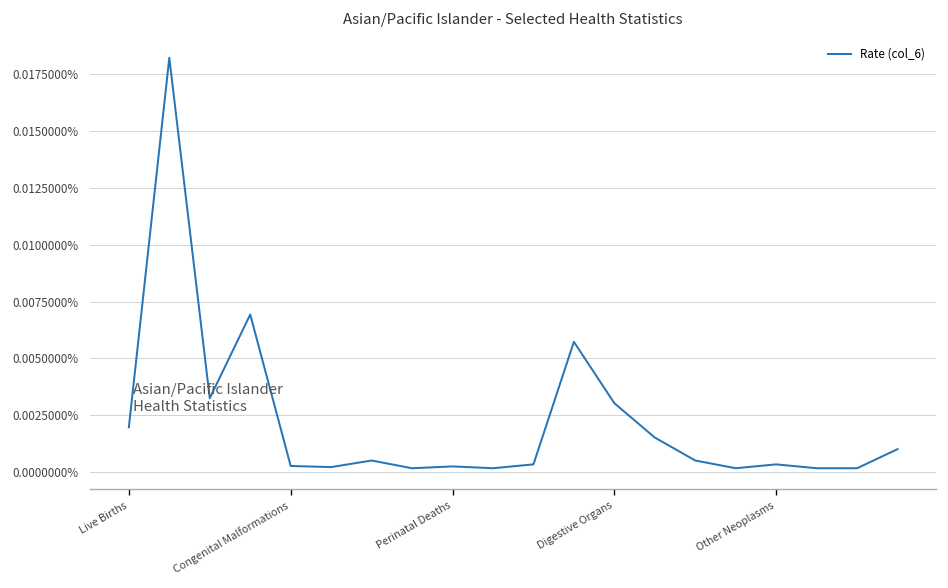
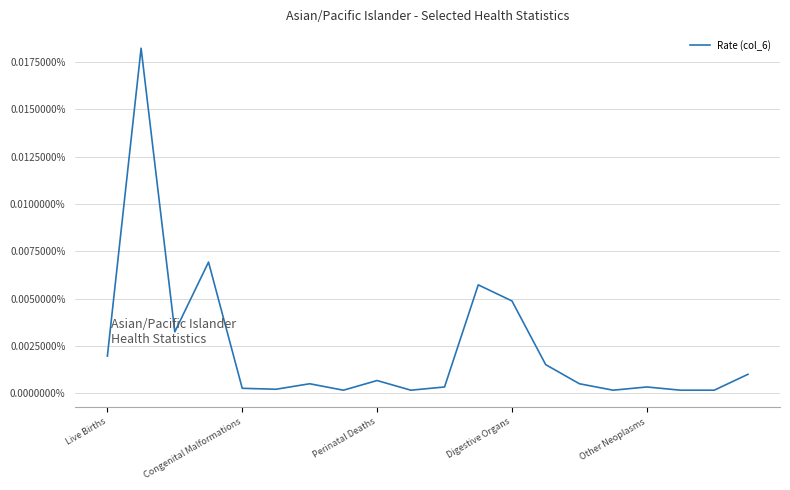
  {
    "Live Births": "0.0020%",
    "Congenital Malformations": "0.0003%",
-   "Perinatal Deaths": "0.0003%",
-   "Digestive Organs": "0.0030%",
+   "Perinatal Deaths": "0.0007%",
+   "Digestive Organs": "0.0049%",
    "Other Neoplasms": "0.0003%"
  }
